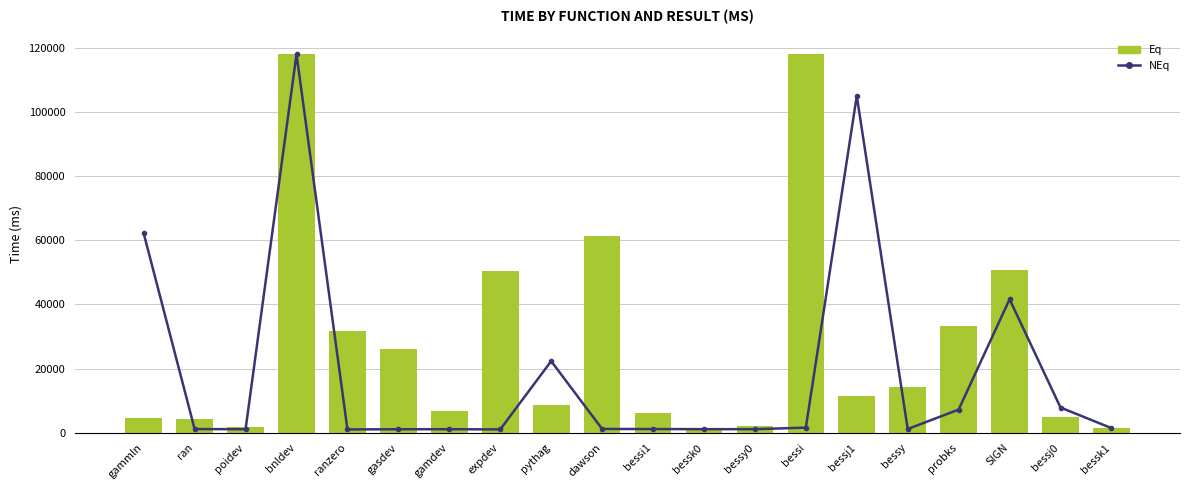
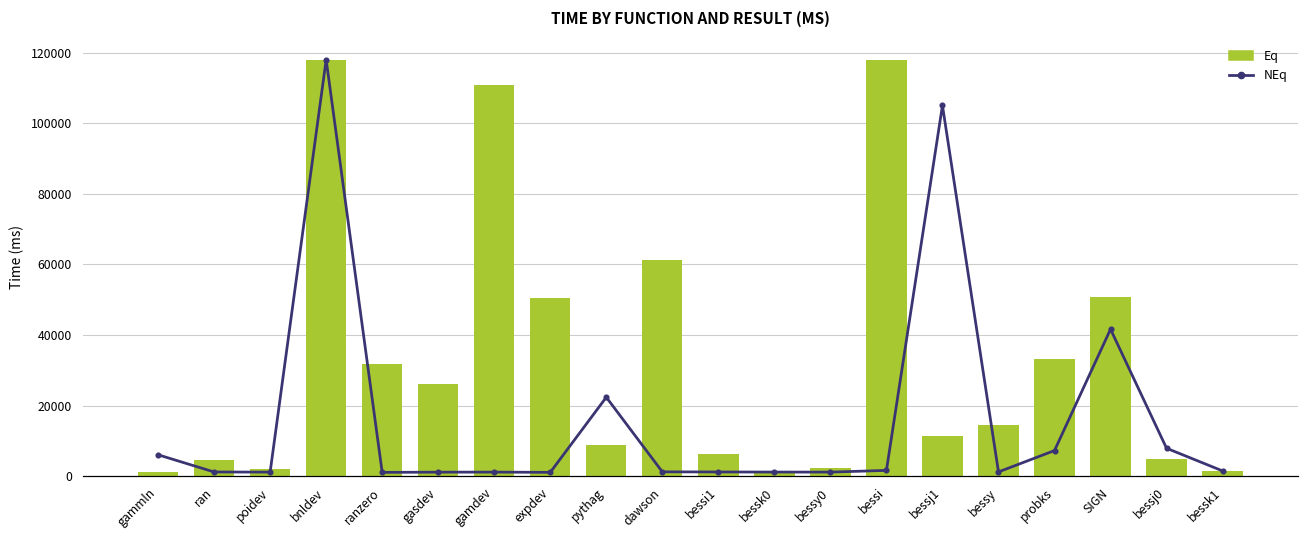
  {
    "NEq": {
-     "gammln": 62000,
+     "gammln": 6000,
      "ran": 1000,
      "poidev": 1000,
      "bnldev": 118000,
      "ranzero": 1000,
      "gasdev": 1000,
      "gamdev": 1000,
      "expdev": 1000,
      "pythag": 22000,
      "dawson": 1000,
      "bessi1": 1000,
      "bessk0": 1000,
      "bessy0": 1000,
      "bessi": 2000,
      "bessj1": 105000,
      "bessy": 1000,
      "probks": 7000,
      "SIGN": 42000,
      "bessj0": 8000,
      "bessk1": 1000
    },
    "Eq": {
-     "gammln": 5000,
+     "gammln": 1000,
      "ran": 4000,
      "poidev": 2000,
      "bnldev": 118000,
      "ranzero": 32000,
      "gasdev": 26000,
-     "gamdev": 7000,
+     "gamdev": 111000,
      "expdev": 51000,
      "pythag": 9000,
      "dawson": 61000,
      "bessi1": 6000,
      "bessk0": 1000,
      "bessy0": 2000,
      "bessi": 118000,
      "bessj1": 11000,
      "bessy": 14000,
      "probks": 33000,
      "SIGN": 51000,
      "bessj0": 5000,
      "bessk1": 1000
    }
  }
